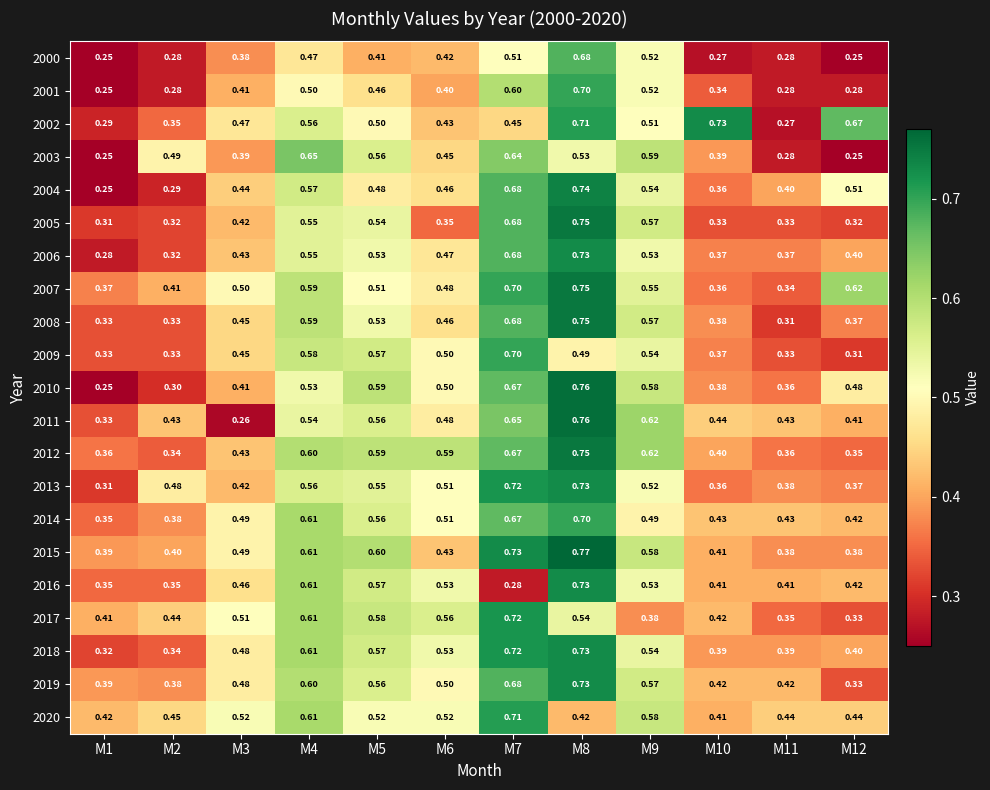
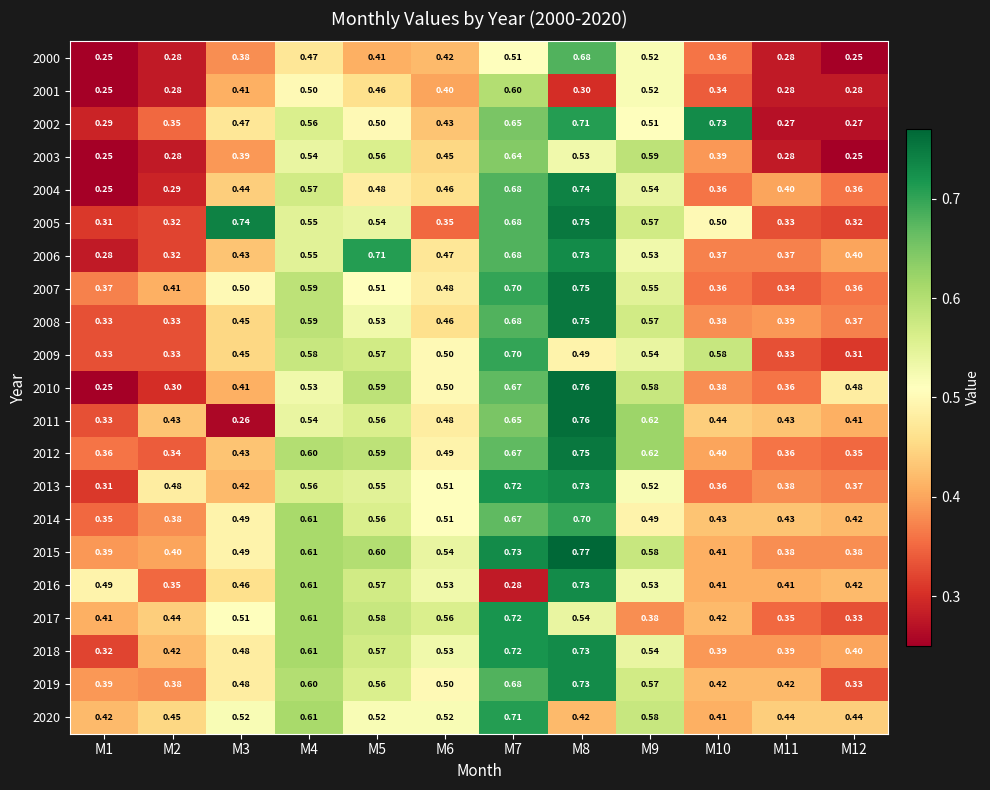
  {
    "2000": {
      "M1": 0.25,
      "M2": 0.28,
      "M3": 0.38,
      "M4": 0.47,
      "M5": 0.41,
      "M6": 0.42,
      "M7": 0.51,
      "M8": 0.68,
      "M9": 0.52,
-     "M10": 0.27,
+     "M10": 0.36,
      "M11": 0.28,
      "M12": 0.25
    },
    "2001": {
      "M1": 0.25,
      "M2": 0.28,
      "M3": 0.41,
      "M4": 0.50,
      "M5": 0.46,
      "M6": 0.40,
      "M7": 0.60,
-     "M8": 0.70,
+     "M8": 0.30,
      "M9": 0.52,
      "M10": 0.34,
      "M11": 0.28,
      "M12": 0.28
    },
    "2002": {
      "M1": 0.29,
      "M2": 0.35,
      "M3": 0.47,
      "M4": 0.56,
      "M5": 0.50,
      "M6": 0.43,
-     "M7": 0.45,
+     "M7": 0.65,
      "M8": 0.71,
      "M9": 0.51,
      "M10": 0.73,
      "M11": 0.27,
-     "M12": 0.67
+     "M12": 0.27
    },
    "2003": {
      "M1": 0.25,
-     "M2": 0.49,
+     "M2": 0.28,
      "M3": 0.39,
-     "M4": 0.65,
+     "M4": 0.54,
      "M5": 0.56,
      "M6": 0.45,
      "M7": 0.64,
      "M8": 0.53,
      "M9": 0.59,
      "M10": 0.39,
      "M11": 0.28,
      "M12": 0.25
    },
    "2004": {
      "M1": 0.25,
      "M2": 0.29,
      "M3": 0.44,
      "M4": 0.57,
      "M5": 0.48,
      "M6": 0.46,
      "M7": 0.68,
      "M8": 0.74,
      "M9": 0.54,
      "M10": 0.36,
      "M11": 0.40,
-     "M12": 0.51
+     "M12": 0.36
    },
    "2005": {
      "M1": 0.31,
      "M2": 0.32,
-     "M3": 0.42,
+     "M3": 0.74,
      "M4": 0.55,
      "M5": 0.54,
      "M6": 0.35,
      "M7": 0.68,
      "M8": 0.75,
      "M9": 0.57,
-     "M10": 0.33,
+     "M10": 0.50,
      "M11": 0.33,
      "M12": 0.32
    },
    "2006": {
      "M1": 0.28,
      "M2": 0.32,
      "M3": 0.43,
      "M4": 0.55,
-     "M5": 0.53,
+     "M5": 0.71,
      "M6": 0.47,
      "M7": 0.68,
      "M8": 0.73,
      "M9": 0.53,
      "M10": 0.37,
      "M11": 0.37,
      "M12": 0.40
    },
    "2007": {
      "M1": 0.37,
      "M2": 0.41,
      "M3": 0.50,
      "M4": 0.59,
      "M5": 0.51,
      "M6": 0.48,
      "M7": 0.70,
      "M8": 0.75,
      "M9": 0.55,
      "M10": 0.36,
      "M11": 0.34,
-     "M12": 0.62
+     "M12": 0.36
    },
    "2008": {
      "M1": 0.33,
      "M2": 0.33,
      "M3": 0.45,
      "M4": 0.59,
      "M5": 0.53,
      "M6": 0.46,
      "M7": 0.68,
      "M8": 0.75,
      "M9": 0.57,
      "M10": 0.38,
-     "M11": 0.31,
+     "M11": 0.39,
      "M12": 0.37
    },
    "2009": {
      "M1": 0.33,
      "M2": 0.33,
      "M3": 0.45,
      "M4": 0.58,
      "M5": 0.57,
      "M6": 0.50,
      "M7": 0.70,
      "M8": 0.49,
      "M9": 0.54,
-     "M10": 0.37,
+     "M10": 0.58,
      "M11": 0.33,
      "M12": 0.31
    },
    "2012": {
      "M1": 0.36,
      "M2": 0.34,
      "M3": 0.43,
      "M4": 0.60,
      "M5": 0.59,
-     "M6": 0.59,
+     "M6": 0.49,
      "M7": 0.67,
      "M8": 0.75,
      "M9": 0.62,
      "M10": 0.40,
      "M11": 0.36,
      "M12": 0.35
    },
    "2015": {
      "M1": 0.39,
      "M2": 0.40,
      "M3": 0.49,
      "M4": 0.61,
      "M5": 0.60,
-     "M6": 0.43,
+     "M6": 0.54,
      "M7": 0.73,
      "M8": 0.77,
      "M9": 0.58,
      "M10": 0.41,
      "M11": 0.38,
      "M12": 0.38
    },
    "2016": {
-     "M1": 0.35,
+     "M1": 0.49,
      "M2": 0.35,
      "M3": 0.46,
      "M4": 0.61,
      "M5": 0.57,
      "M6": 0.53,
      "M7": 0.28,
      "M8": 0.73,
      "M9": 0.53,
      "M10": 0.41,
      "M11": 0.41,
      "M12": 0.42
    },
    "2018": {
      "M1": 0.32,
-     "M2": 0.34,
+     "M2": 0.42,
      "M3": 0.48,
      "M4": 0.61,
      "M5": 0.57,
      "M6": 0.53,
      "M7": 0.72,
      "M8": 0.73,
      "M9": 0.54,
      "M10": 0.39,
      "M11": 0.39,
      "M12": 0.40
    }
  }
